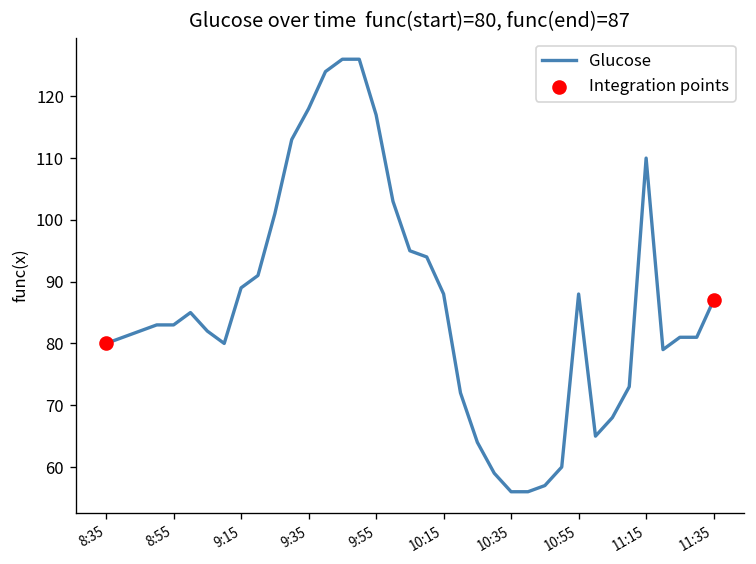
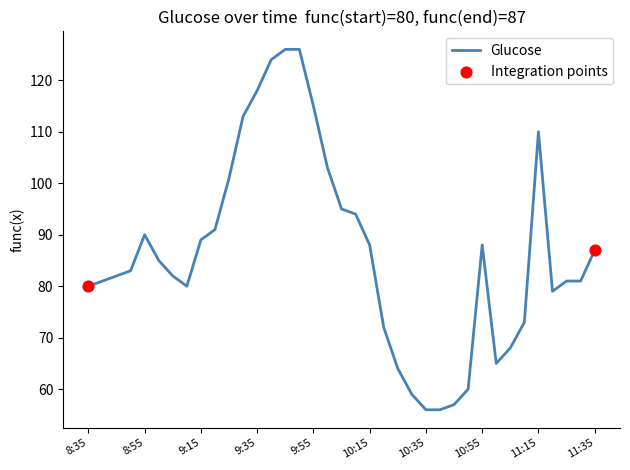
  {
    "Glucose": {
-     "8:55": 83,
+     "8:55": 90,
      "9:15": 89,
      "9:35": 118,
-     "9:55": 117,
+     "9:55": 115,
      "10:15": 88,
      "10:35": 56,
      "10:55": 88,
      "11:15": 110
    }
  }
